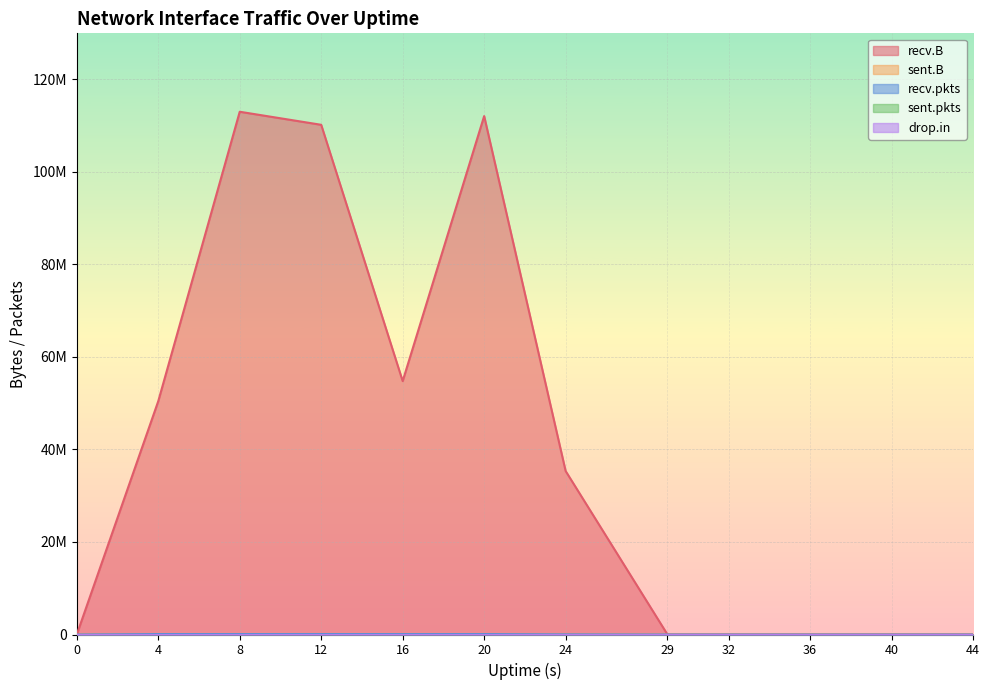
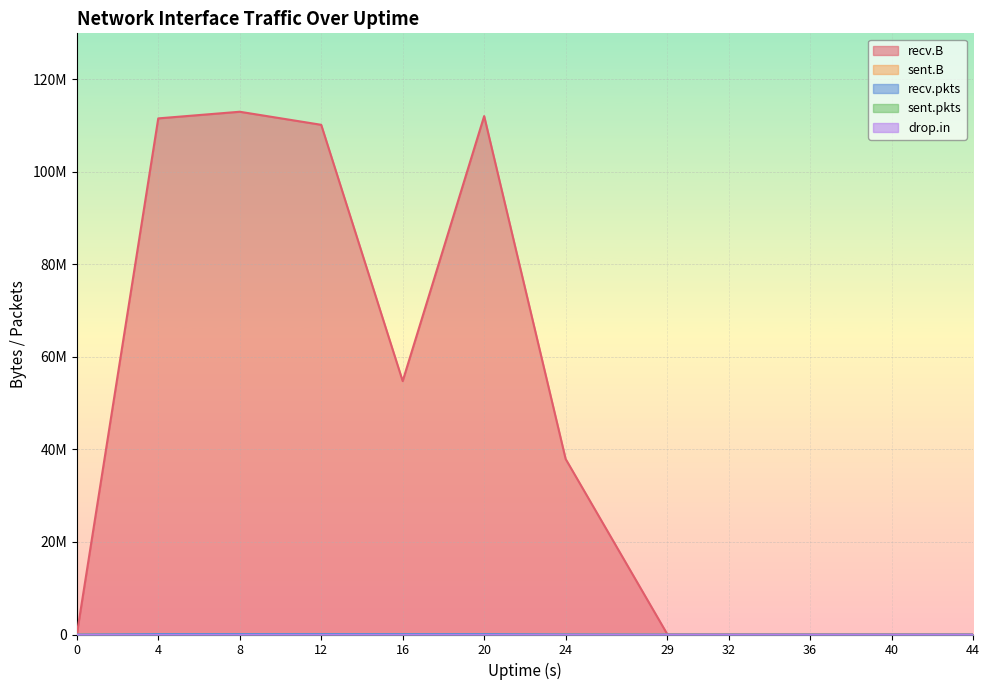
  {
    "recv.B": {
-     "4": 50000000,
+     "4": 112000000,
      "8": 113000000,
      "12": 110000000,
      "16": 55000000,
      "20": 112000000,
-     "24": 35000000
+     "24": 38000000
    },
    "drop.in": {
      "4": 0,
      "8": 0,
      "12": 0,
      "16": 0,
      "20": 0,
      "24": 0
    }
  }
